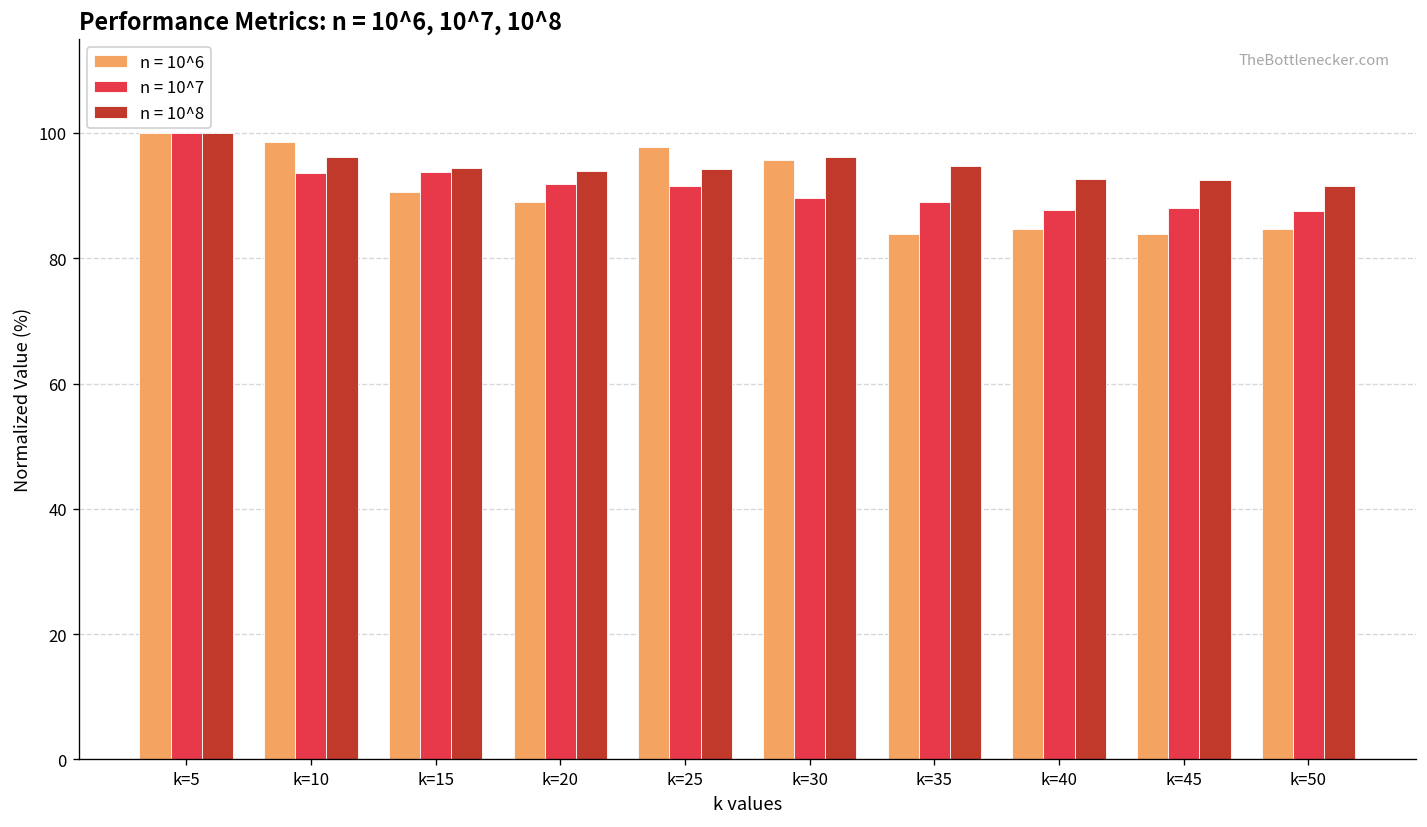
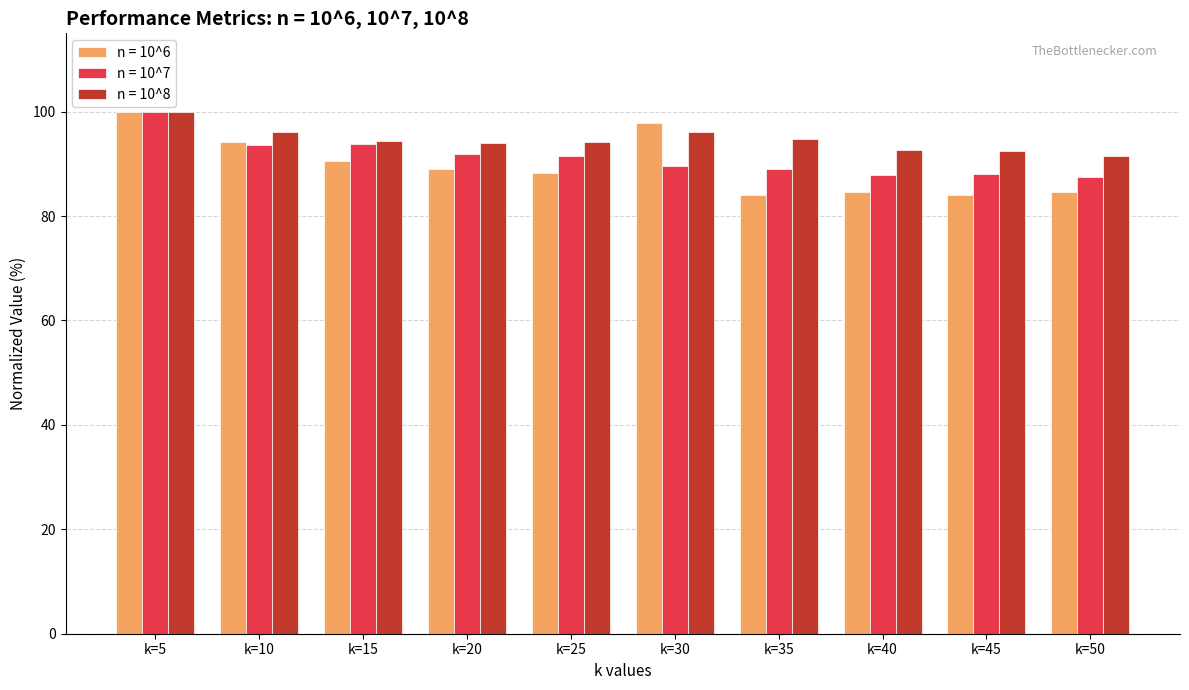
  {
    "n = 10^6": {
      "k=5": 100,
-     "k=10": 99,
+     "k=10": 94,
      "k=15": 91,
      "k=20": 89,
-     "k=25": 98,
-     "k=30": 96,
+     "k=25": 88,
+     "k=30": 98,
      "k=35": 84,
      "k=40": 85,
      "k=45": 84,
      "k=50": 85
    }
  }
